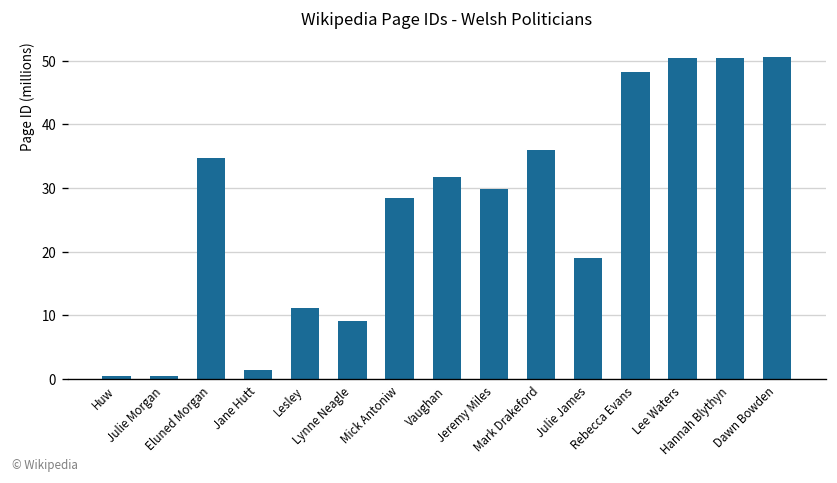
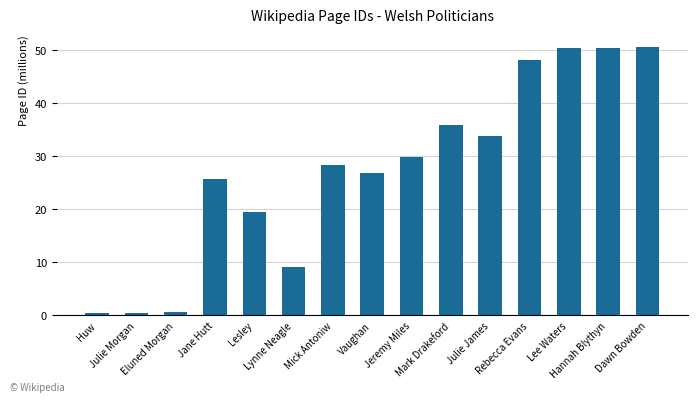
  {
-   "Eluned Morgan": 35,
-   "Jane Hutt": 1,
-   "Lesley": 11,
+   "Eluned Morgan": 1,
+   "Jane Hutt": 26,
+   "Lesley": 20,
    "Lynne Neagle": 9,
    "Mick Antoniw": 28,
-   "Vaughan": 32,
+   "Vaughan": 27,
    "Jeremy Miles": 30,
    "Mark Drakeford": 36,
-   "Julie James": 19,
+   "Julie James": 34,
    "Rebecca Evans": 48,
    "Lee Waters": 50,
    "Hannah Blythyn": 50,
    "Dawn Bowden": 51
  }
